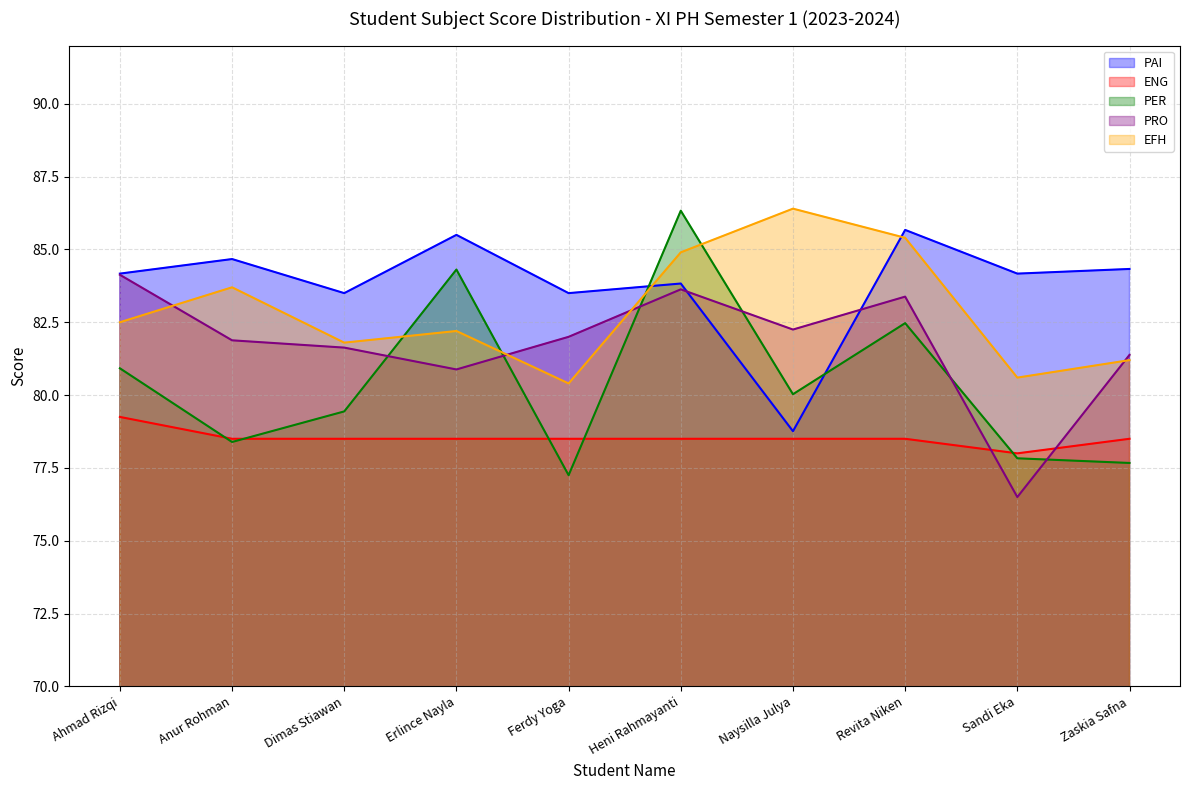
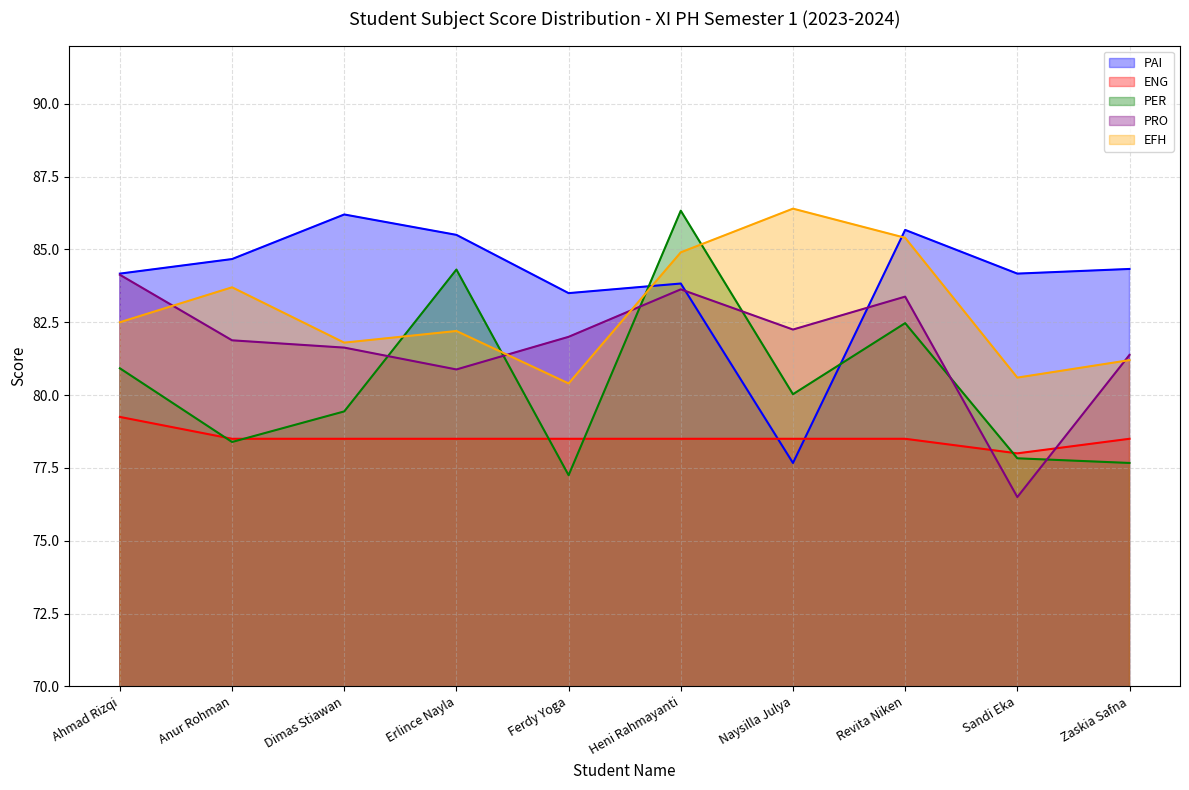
  {
    "PAI": {
      "Anur Rohman": 84.7,
-     "Dimas Stiawan": 83.5,
+     "Dimas Stiawan": 86.2,
      "Erlince Nayla": 85.5,
      "Ferdy Yoga": 83.5,
      "Heni Rahmayanti": 83.8,
-     "Naysilla Julya": 78.8,
+     "Naysilla Julya": 77.7,
      "Revita Niken": 85.7,
      "Sandi Eka": 84.2,
      "Zaskia Safna": 84.3
    },
    "ENG": {
      "Ahmad Rizqi": 79.3,
      "Anur Rohman": 78.5,
      "Dimas Stiawan": 78.5,
      "Erlince Nayla": 78.5,
      "Ferdy Yoga": 78.5,
      "Heni Rahmayanti": 78.5,
      "Naysilla Julya": 78.5,
      "Revita Niken": 78.5,
      "Sandi Eka": 78.0,
      "Zaskia Safna": 78.5
    },
    "PER": {
      "Ahmad Rizqi": 80.9,
      "Anur Rohman": 78.4,
      "Dimas Stiawan": 79.4,
      "Erlince Nayla": 84.3,
      "Ferdy Yoga": 77.3,
      "Heni Rahmayanti": 86.3,
      "Naysilla Julya": 80.0,
      "Revita Niken": 82.5,
      "Sandi Eka": 77.8,
      "Zaskia Safna": 77.7
    },
    "PRO": {
      "Anur Rohman": 81.9,
      "Dimas Stiawan": 81.6,
      "Erlince Nayla": 80.9,
      "Ferdy Yoga": 82.0,
      "Heni Rahmayanti": 83.6,
      "Naysilla Julya": 82.3,
      "Revita Niken": 83.4,
      "Sandi Eka": 76.5,
      "Zaskia Safna": 81.4
    },
    "EFH": {
      "Ahmad Rizqi": 82.5,
      "Anur Rohman": 83.7,
      "Dimas Stiawan": 81.8,
      "Erlince Nayla": 82.2,
      "Ferdy Yoga": 80.4,
      "Heni Rahmayanti": 84.9,
      "Naysilla Julya": 86.4,
      "Revita Niken": 85.4,
      "Sandi Eka": 80.6,
      "Zaskia Safna": 81.2
    }
  }
